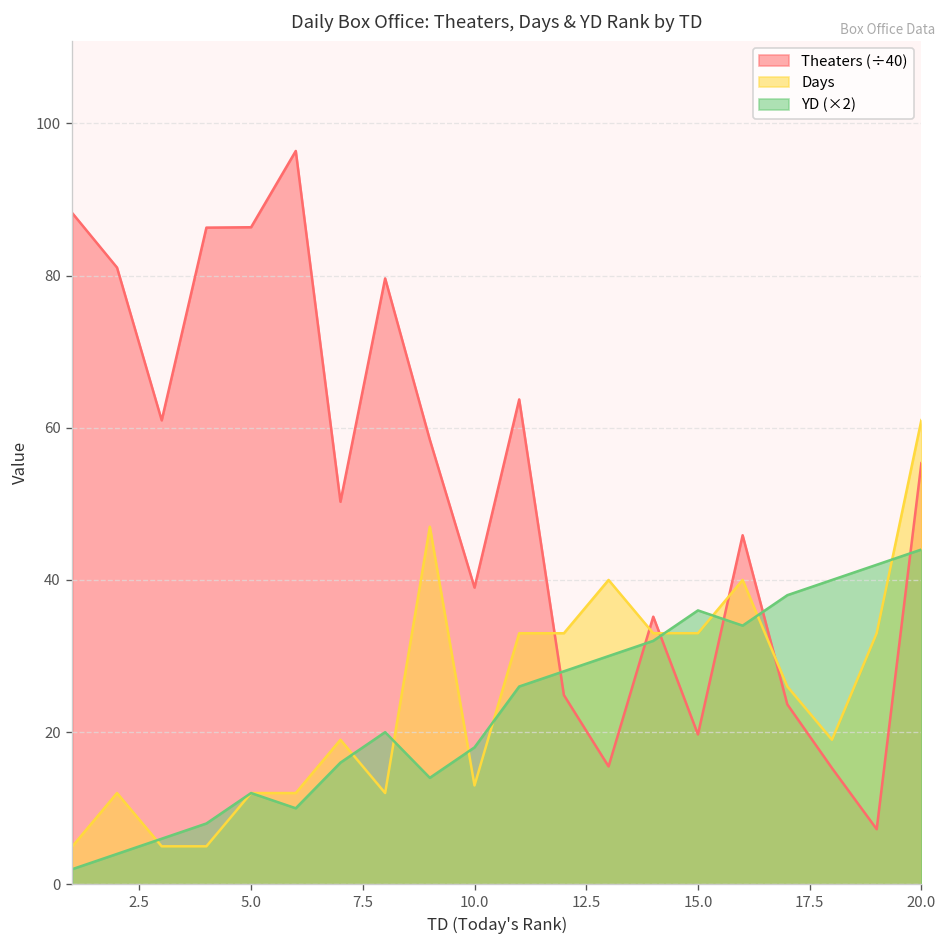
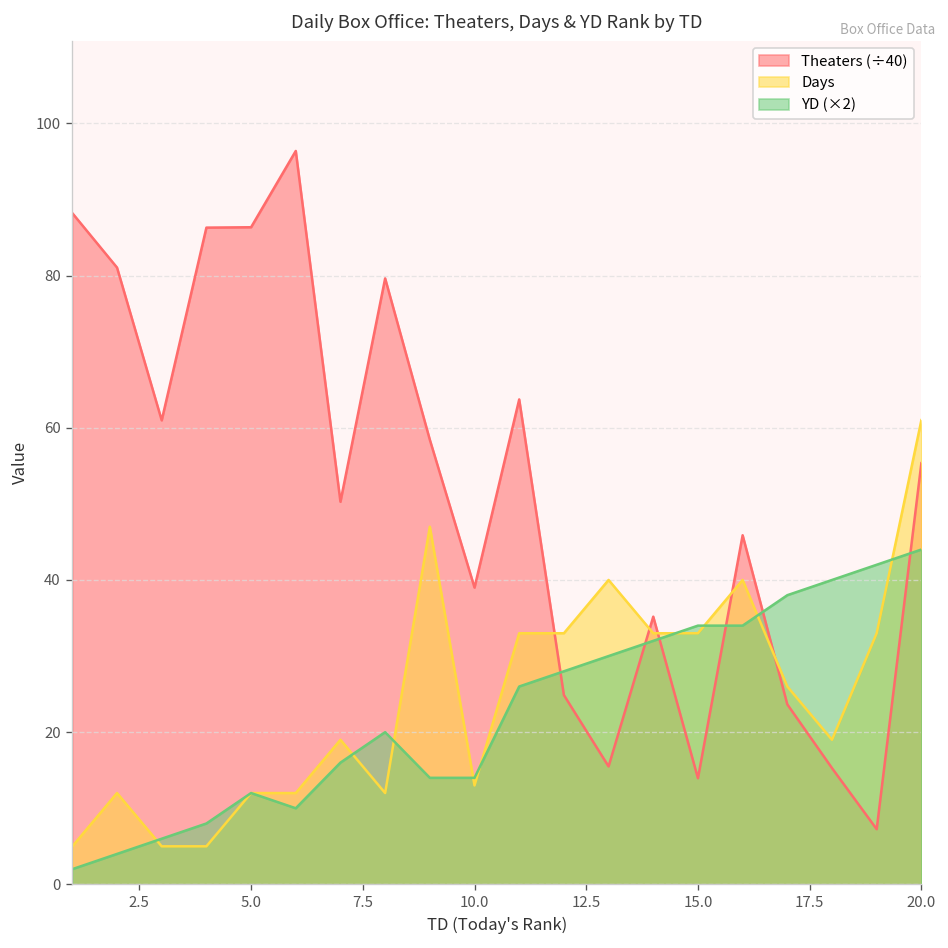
  {
    "Theaters (÷40)": {
      "5.0": 86,
      "10.0": 39,
-     "15.0": 20,
+     "15.0": 14,
      "20.0": 55
    },
    "Days": {
      "10.0": 13,
      "15.0": 33,
      "20.0": 61
    },
    "YD (×2)": {
-     "10.0": 18,
-     "15.0": 36,
+     "10.0": 14,
+     "15.0": 34,
      "20.0": 44
    }
  }
